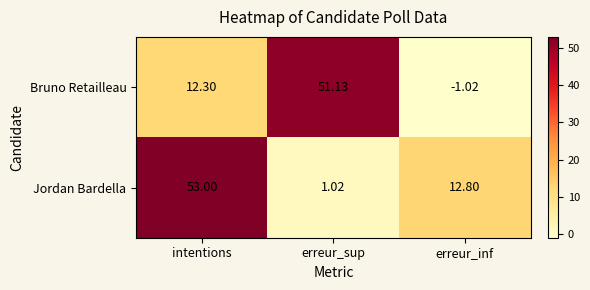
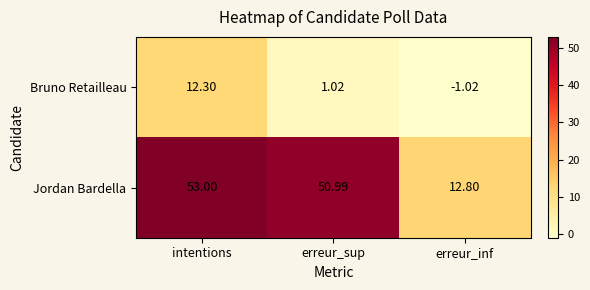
  {
    "Bruno Retailleau": {
      "intentions": 12.30,
-     "erreur_sup": 51.13,
+     "erreur_sup": 1.02,
      "erreur_inf": -1.02
    },
    "Jordan Bardella": {
      "intentions": 53.00,
-     "erreur_sup": 1.02,
+     "erreur_sup": 50.99,
      "erreur_inf": 12.80
    }
  }
